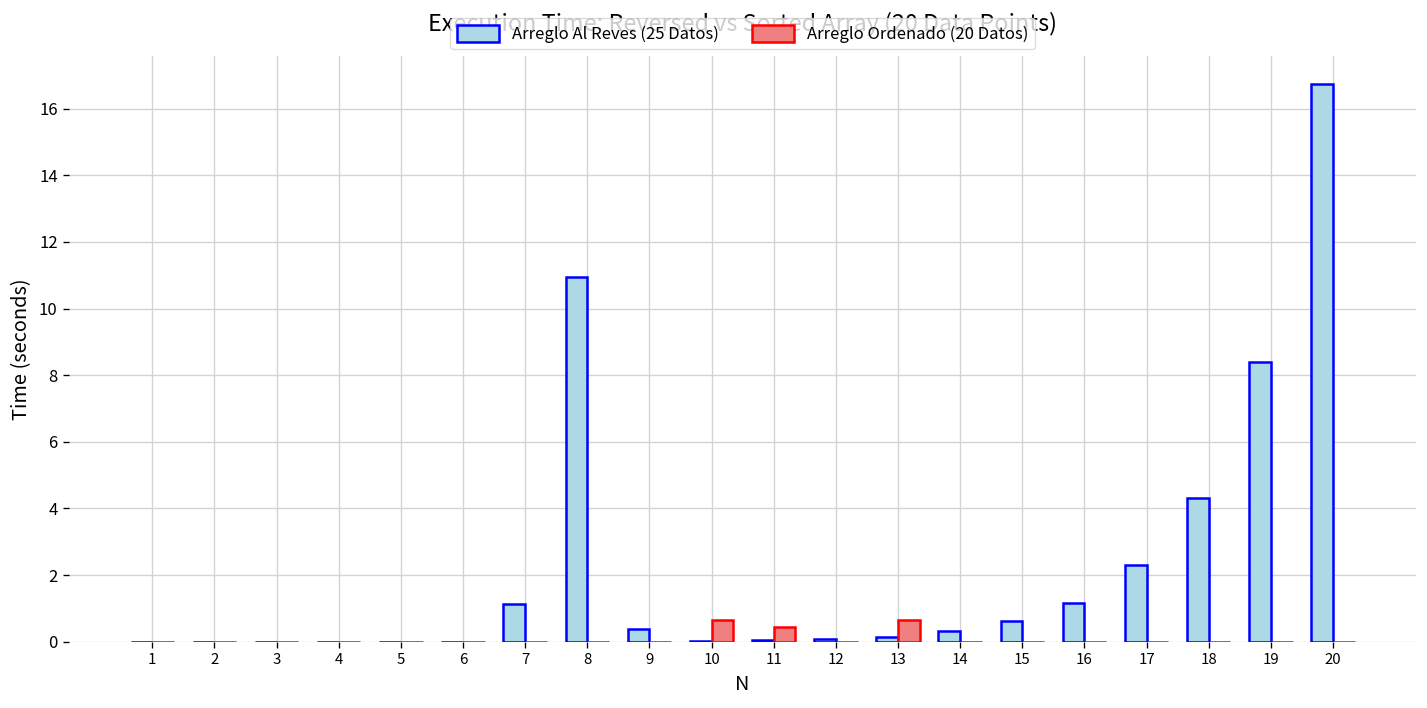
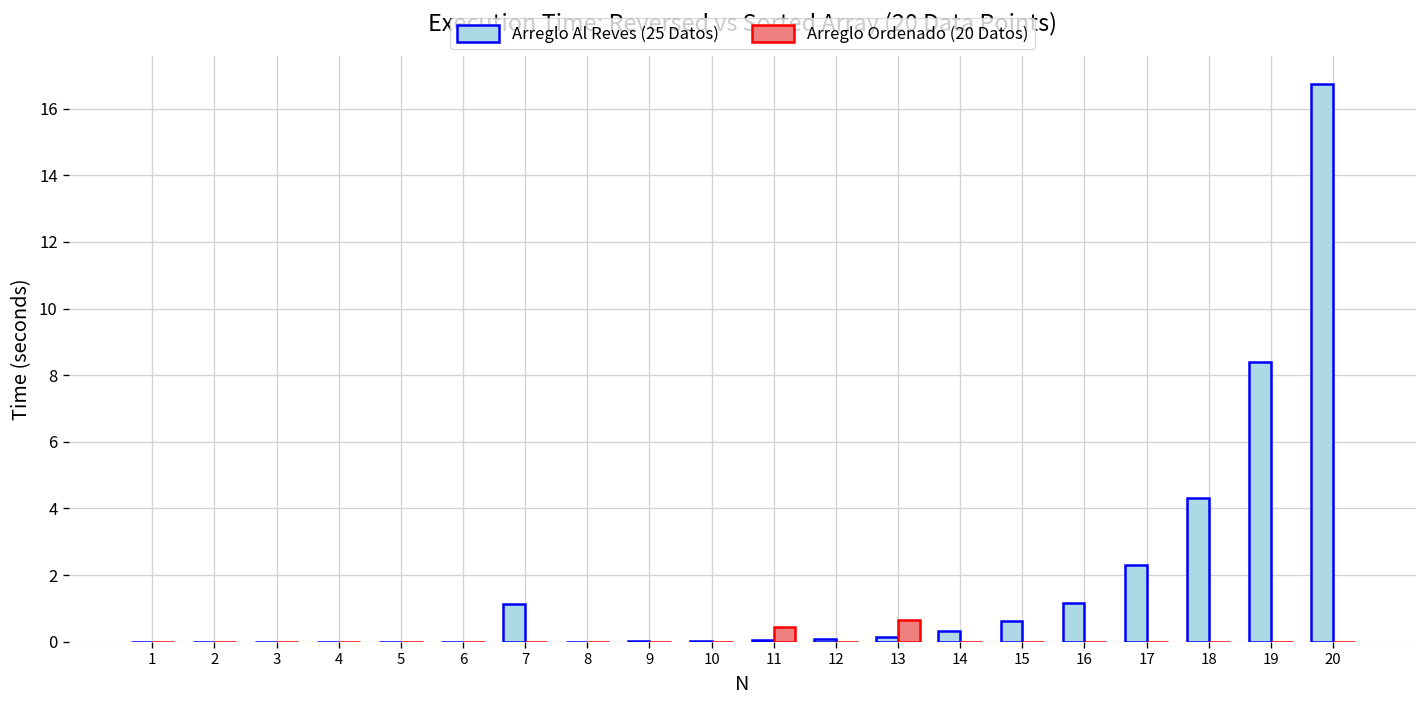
  {
    "Arreglo Al Reves (25 Datos)": {
      "7": 1.1,
-     "8": 11.0,
-     "9": 0.4,
+     "8": 0.0,
+     "9": 0.0,
      "13": 0.1,
      "14": 0.3,
      "15": 0.6,
      "16": 1.2,
      "17": 2.3,
      "18": 4.3,
      "19": 8.4,
      "20": 16.7
    },
    "Arreglo Ordenado (20 Datos)": {
-     "10": 0.7,
+     "10": 0.0,
      "11": 0.4,
      "13": 0.6
    }
  }
